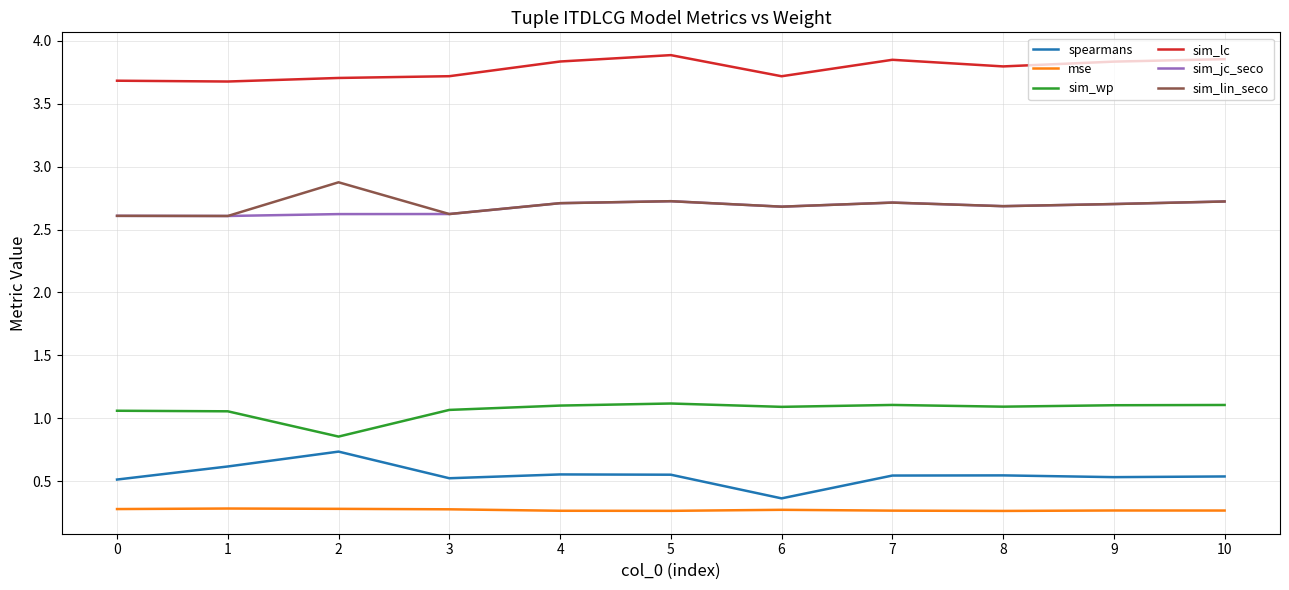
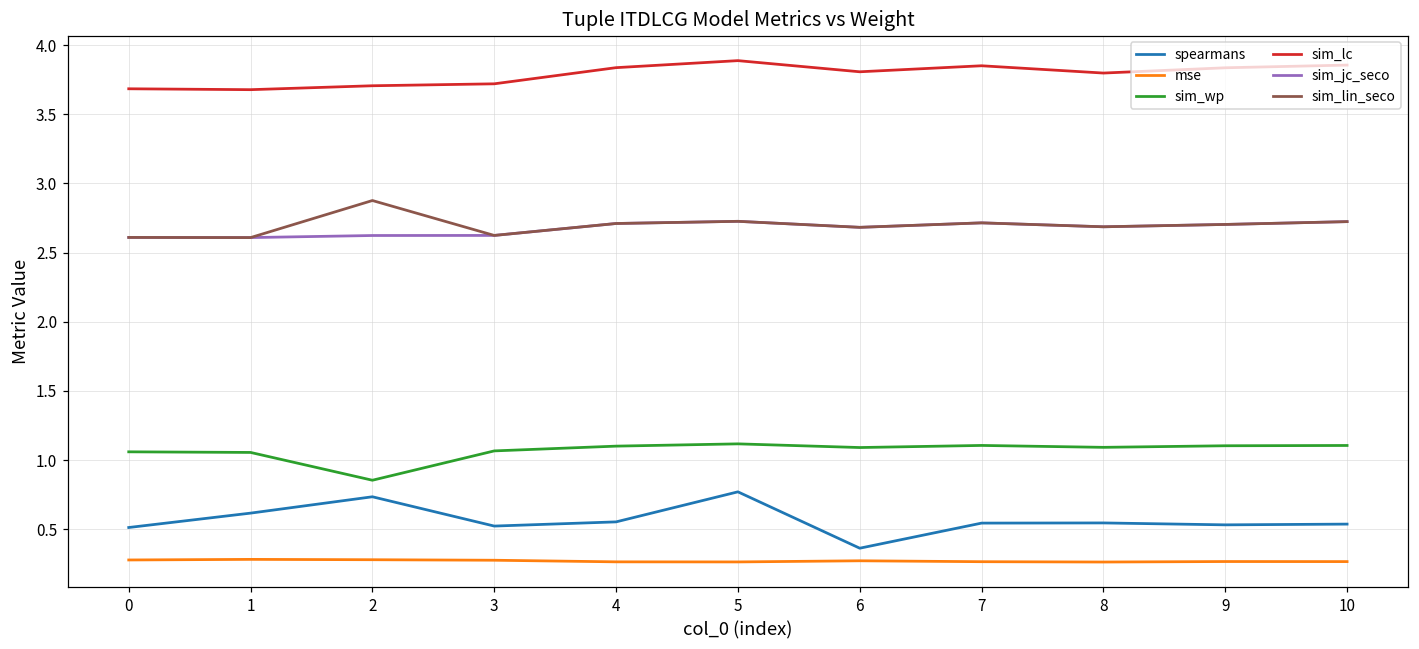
  {
    "spearmans": {
      "0": 0.51,
      "1": 0.62,
      "2": 0.73,
      "3": 0.52,
      "4": 0.55,
-     "5": 0.55,
+     "5": 0.77,
      "6": 0.36,
      "7": 0.54,
      "8": 0.55,
      "9": 0.53,
      "10": 0.54
    },
    "mse": {
      "0": 0.28,
      "1": 0.28,
      "2": 0.28,
      "3": 0.28,
      "4": 0.26,
      "5": 0.26,
      "6": 0.27,
      "7": 0.26,
      "8": 0.26,
      "9": 0.27,
      "10": 0.27
    },
    "sim_wp": {
      "0": 1.06,
      "1": 1.05,
      "2": 0.85,
      "3": 1.07,
      "4": 1.10,
      "5": 1.12,
      "6": 1.09,
      "7": 1.11,
      "8": 1.09,
      "9": 1.10,
      "10": 1.11
    },
    "sim_lc": {
      "0": 3.68,
      "1": 3.68,
      "2": 3.71,
      "3": 3.72,
      "4": 3.84,
      "5": 3.89,
-     "6": 3.72,
+     "6": 3.81,
      "7": 3.85,
      "8": 3.80
    },
    "sim_jc_seco": {
      "2": 2.62
    },
    "sim_lin_seco": {
      "2": 2.88
    }
  }
